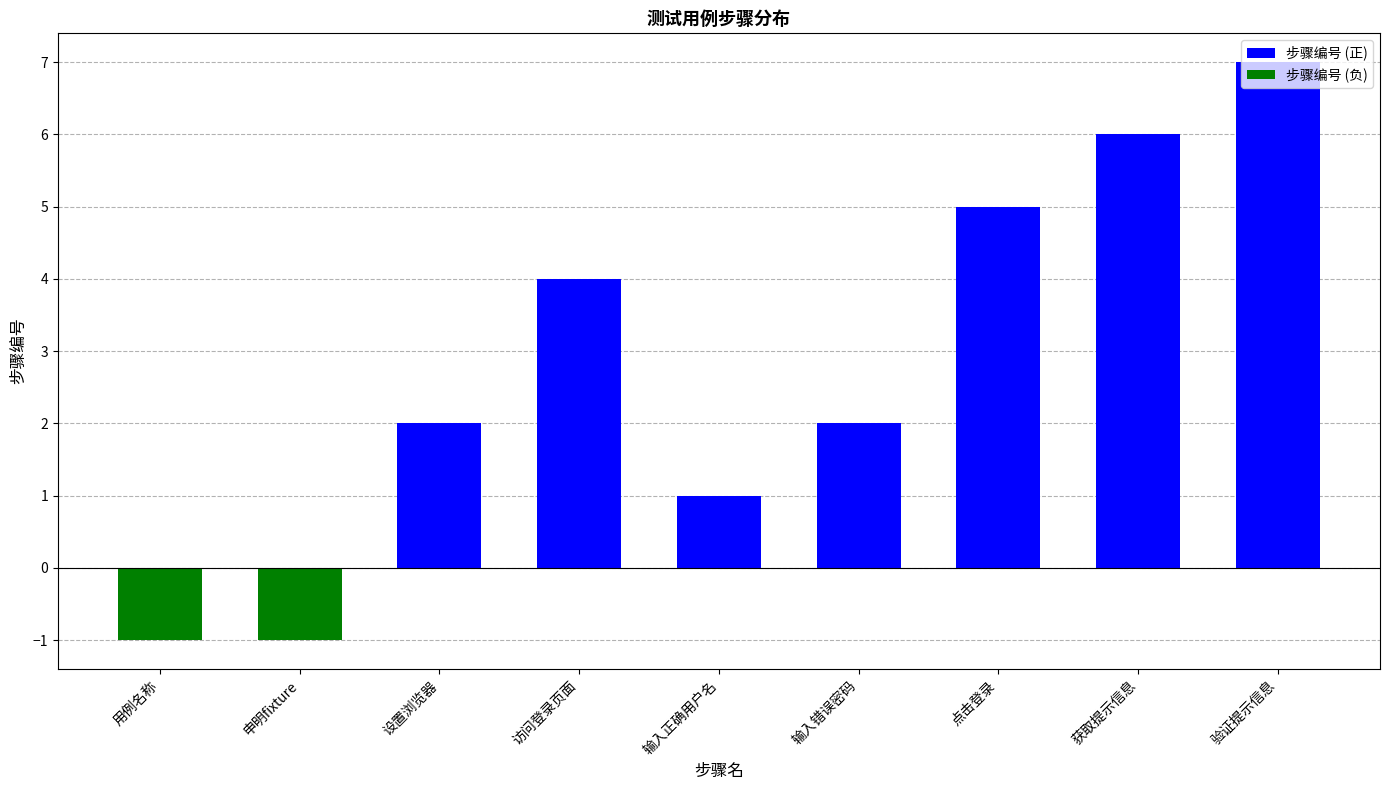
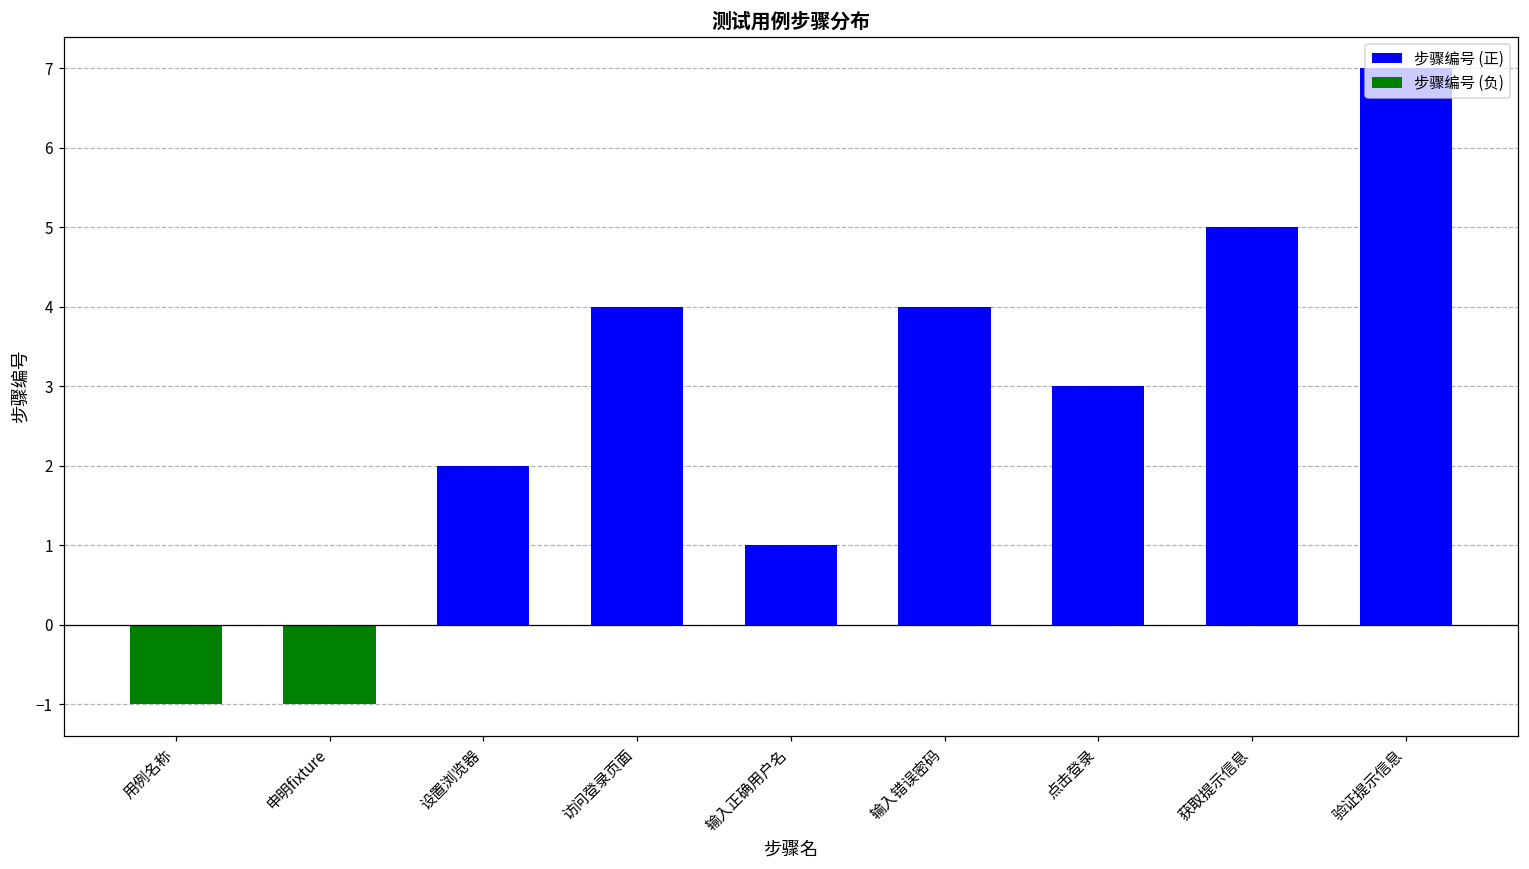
  {
    "步骤编号 (正)": {
      "设置浏览器": 2,
      "访问登录页面": 4,
      "输入正确用户名": 1,
-     "输入错误密码": 2,
-     "点击登录": 5,
-     "获取提示信息": 6
+     "输入错误密码": 4,
+     "点击登录": 3,
+     "获取提示信息": 5
    },
    "步骤编号 (负)": {
      "用例名称": -1,
      "申明fixture": -1
    }
  }
